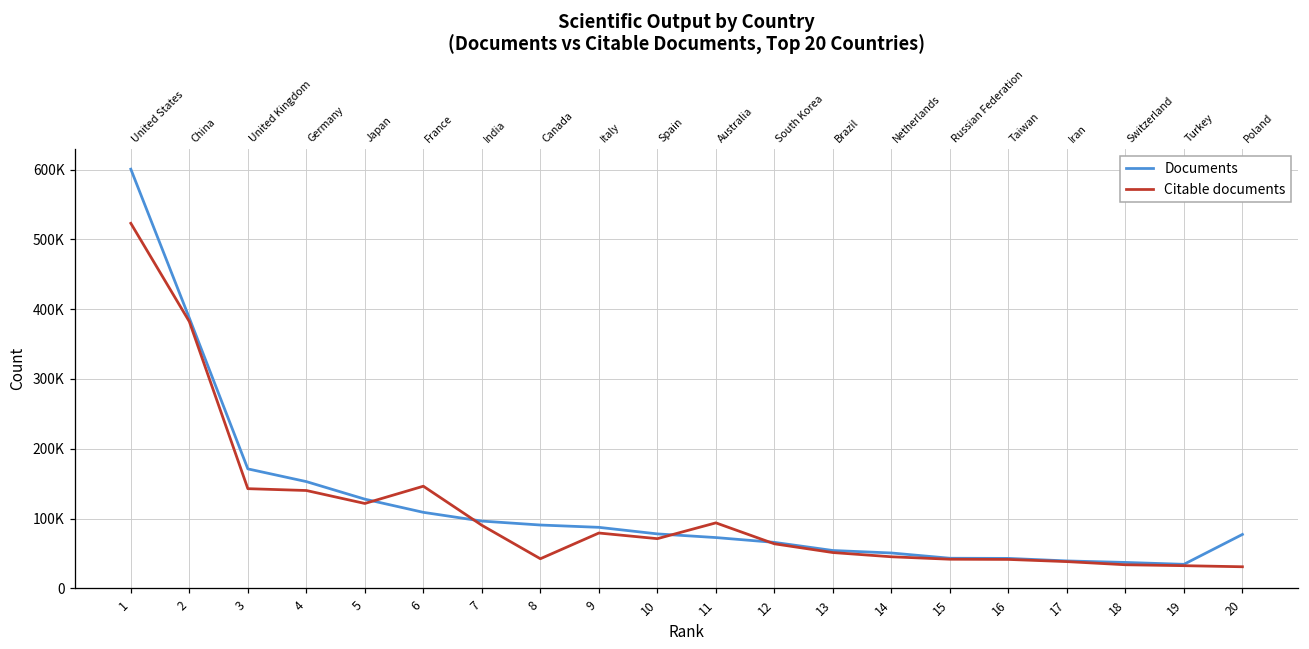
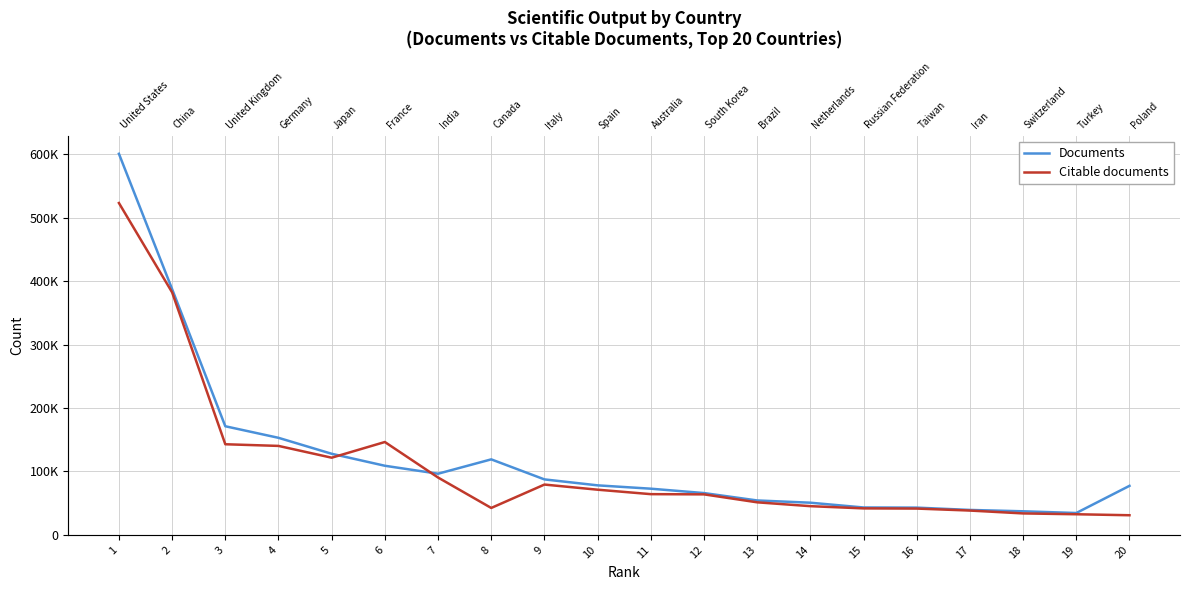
  {
    "Documents": {
      "1": 600000,
      "2": 390000,
      "3": 170000,
      "4": 150000,
      "5": 130000,
      "6": 110000,
      "7": 100000,
-     "8": 90000,
+     "8": 120000,
      "9": 90000,
      "10": 80000,
      "11": 70000,
      "14": 50000,
      "20": 80000
    },
    "Citable documents": {
      "1": 520000,
      "2": 380000,
      "3": 140000,
      "4": 140000,
      "5": 120000,
      "6": 150000,
      "7": 90000,
      "8": 40000,
      "9": 80000,
      "10": 70000,
-     "11": 90000,
+     "11": 60000,
      "14": 50000,
      "20": 30000
    }
  }
